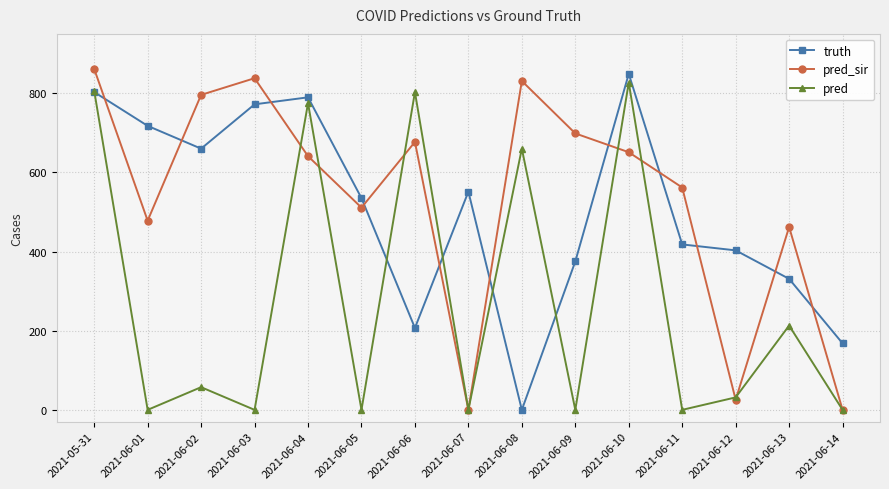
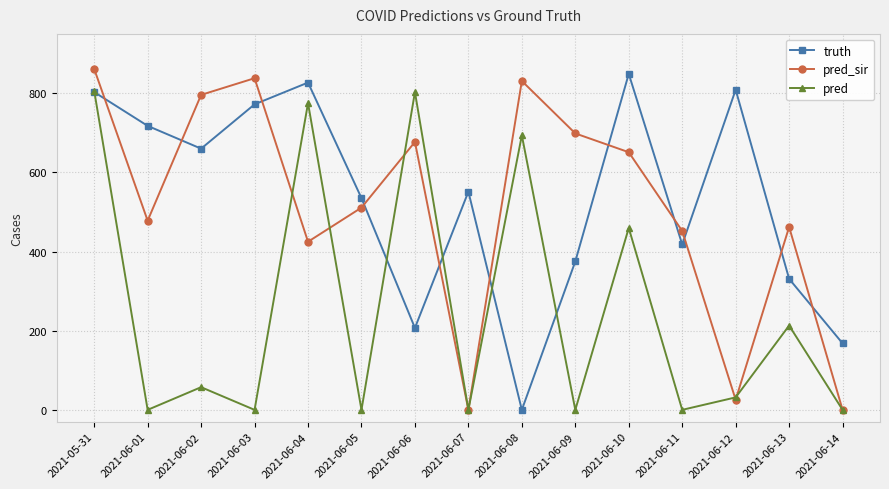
  {
    "truth": {
      "2021-06-01": 720,
      "2021-06-02": 660,
      "2021-06-03": 770,
-     "2021-06-04": 790,
+     "2021-06-04": 830,
      "2021-06-05": 540,
      "2021-06-06": 210,
      "2021-06-07": 550,
      "2021-06-08": 0,
      "2021-06-09": 380,
      "2021-06-10": 850,
      "2021-06-11": 420,
-     "2021-06-12": 400,
+     "2021-06-12": 810,
      "2021-06-13": 330,
      "2021-06-14": 170
    },
    "pred_sir": {
      "2021-05-31": 860,
      "2021-06-01": 480,
      "2021-06-02": 800,
      "2021-06-03": 840,
-     "2021-06-04": 640,
+     "2021-06-04": 420,
      "2021-06-05": 510,
      "2021-06-06": 680,
      "2021-06-08": 830,
      "2021-06-09": 700,
      "2021-06-10": 650,
-     "2021-06-11": 560,
+     "2021-06-11": 450,
      "2021-06-13": 460
    },
    "pred": {
      "2021-06-01": 0,
      "2021-06-02": 60,
      "2021-06-03": 0,
      "2021-06-04": 780,
      "2021-06-05": 0,
      "2021-06-06": 800,
-     "2021-06-08": 660,
+     "2021-06-08": 690,
      "2021-06-09": 0,
-     "2021-06-10": 830,
+     "2021-06-10": 460,
      "2021-06-11": 0,
      "2021-06-13": 210
    }
  }
